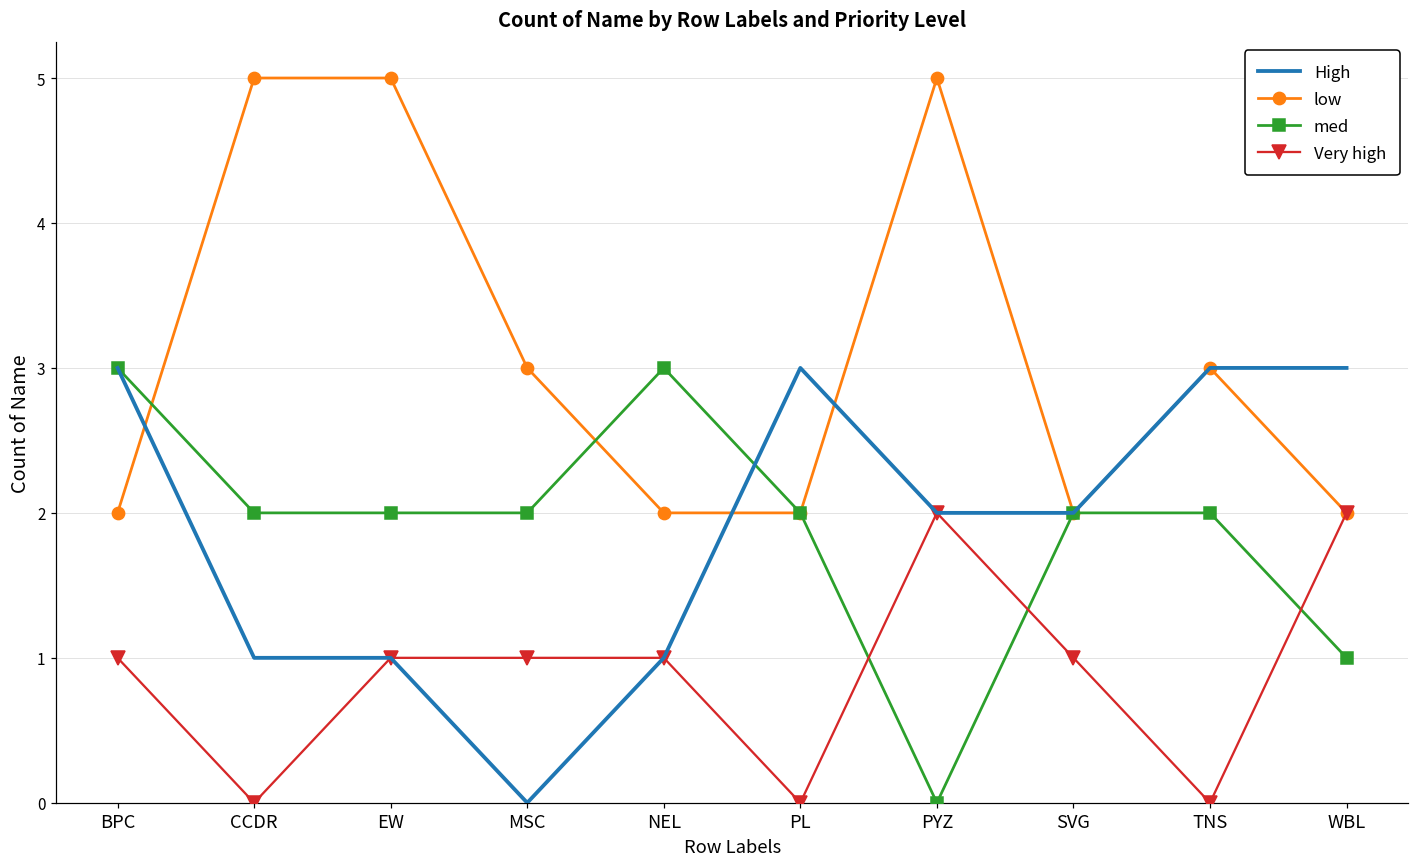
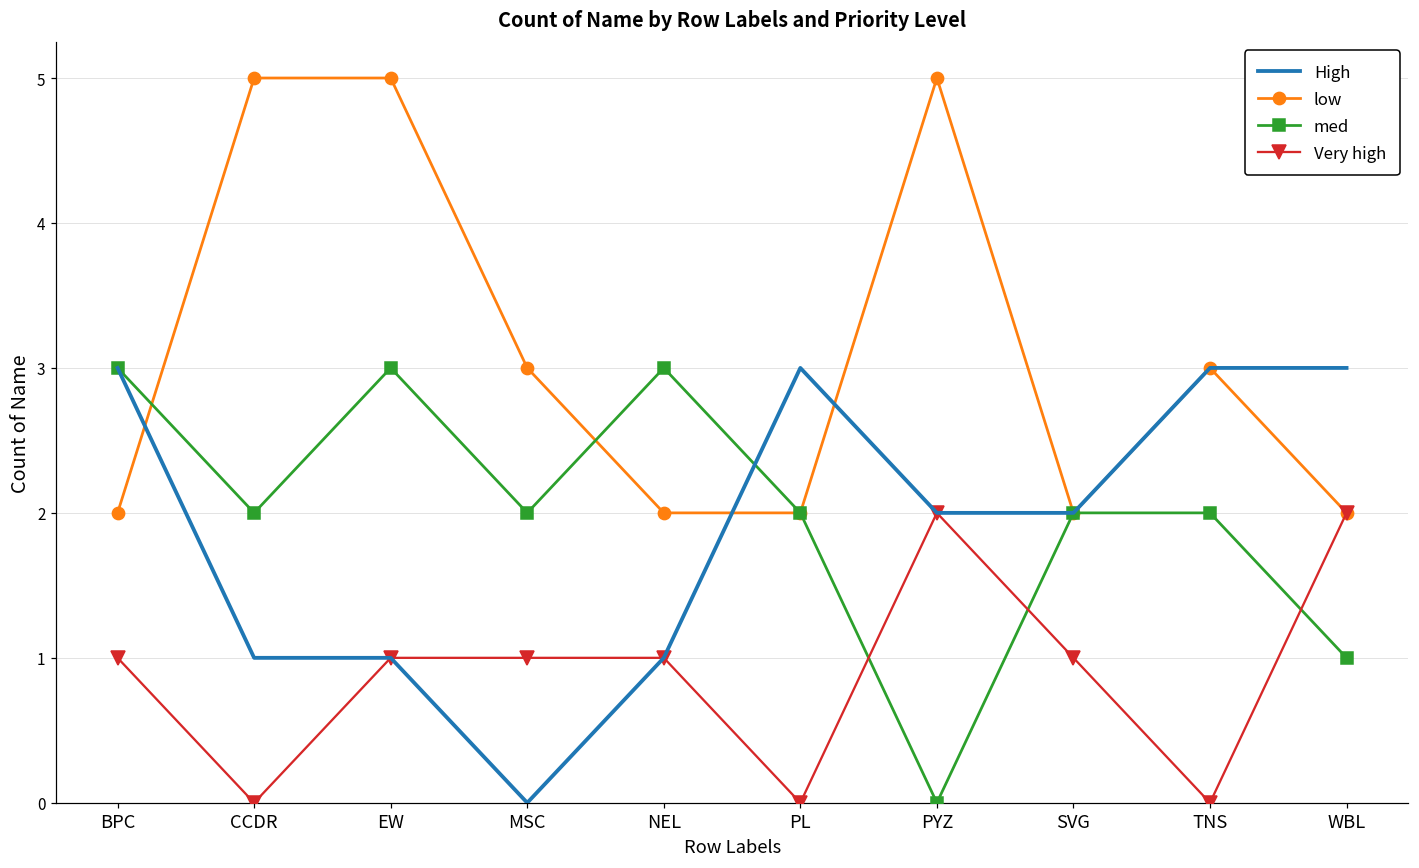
  {
    "High": {
      "CCDR": 1,
      "MSC": 0,
      "PL": 3,
      "WBL": 3
    },
    "low": {
      "BPC": 2,
      "CCDR": 5,
      "EW": 5,
      "MSC": 3,
      "NEL": 2,
      "PYZ": 5
    },
    "med": {
      "CCDR": 2,
-     "EW": 2,
+     "EW": 3,
      "MSC": 2,
      "NEL": 3,
      "PYZ": 0,
      "TNS": 2,
      "WBL": 1
    },
    "Very high": {
      "BPC": 1,
      "CCDR": 0,
      "MSC": 1,
      "PL": 0,
      "SVG": 1,
      "TNS": 0
    }
  }
